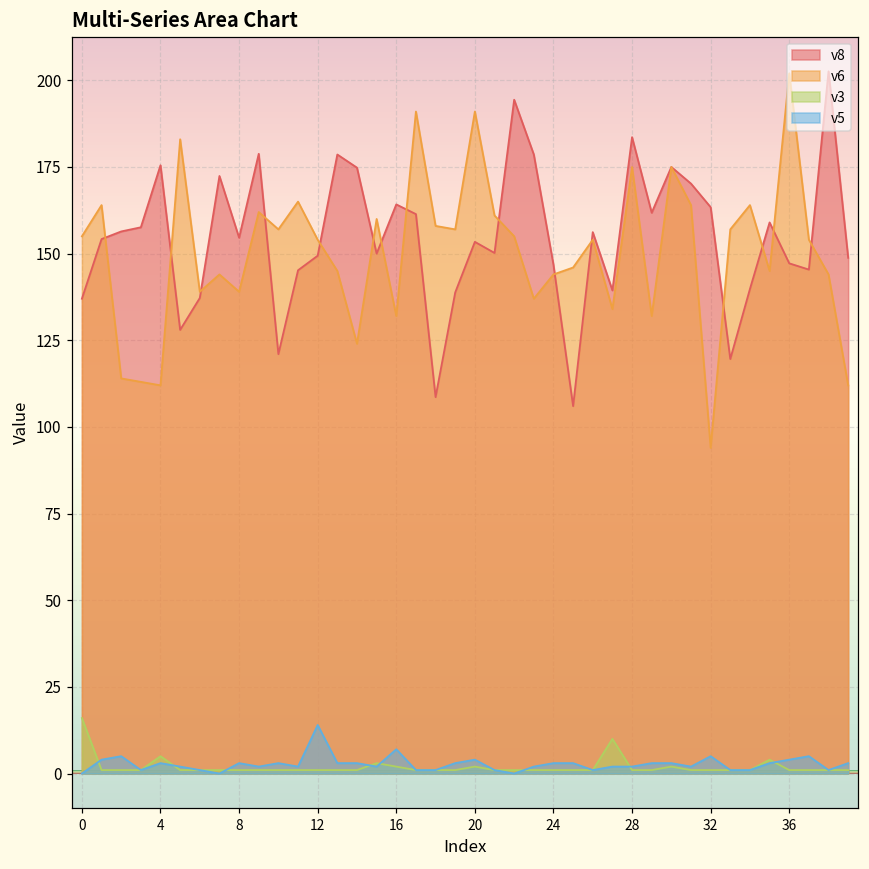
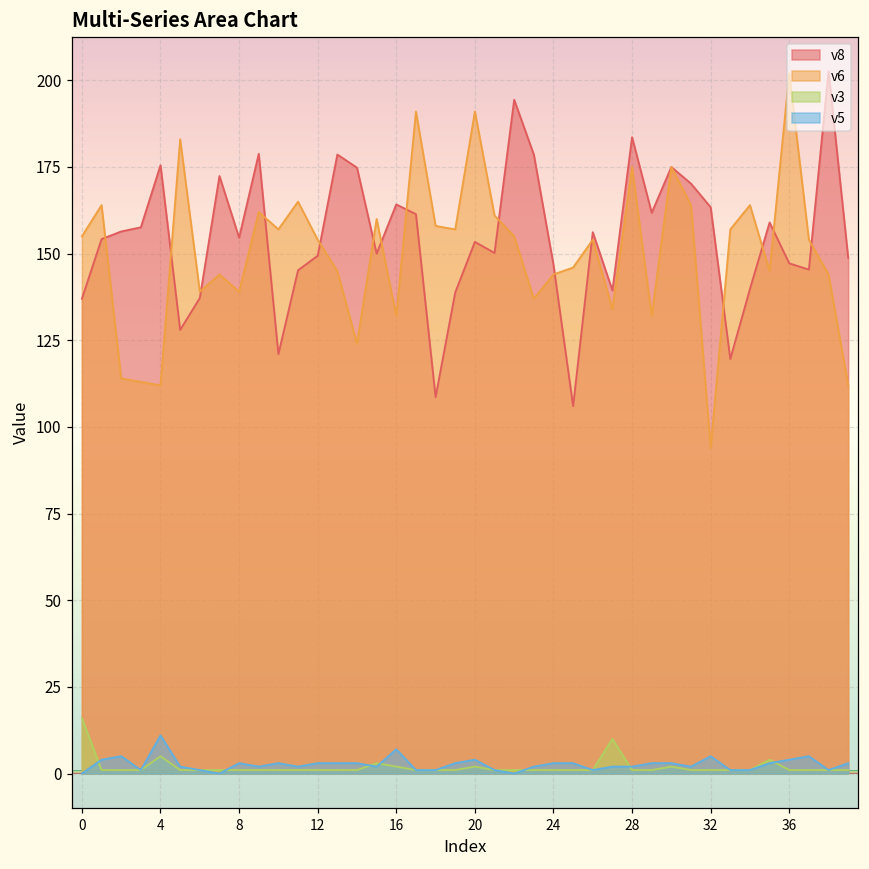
  {
    "v8": {
      "0": 137,
      "4": 176,
      "8": 155,
      "12": 149,
      "16": 164,
      "20": 153,
      "24": 147,
      "28": 184,
      "32": 163,
      "36": 147
    },
    "v6": {
      "0": 155,
      "4": 112,
      "8": 139,
      "12": 154,
      "16": 132,
      "20": 191,
      "24": 144,
      "28": 175,
      "32": 94
    },
    "v3": {
      "0": 16,
      "4": 5,
      "8": 1,
      "12": 1,
      "16": 2,
      "20": 2,
      "24": 1,
      "28": 1,
      "32": 1,
      "36": 1
    },
    "v5": {
      "0": 0,
-     "4": 3,
+     "4": 11,
      "8": 3,
-     "12": 14,
+     "12": 3,
      "16": 7,
      "20": 4,
      "24": 3,
      "28": 2,
      "32": 5,
      "36": 4
    }
  }
